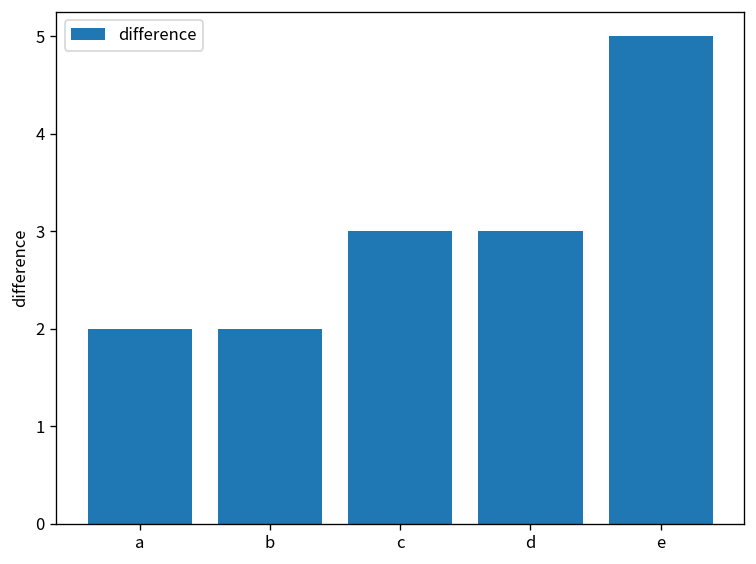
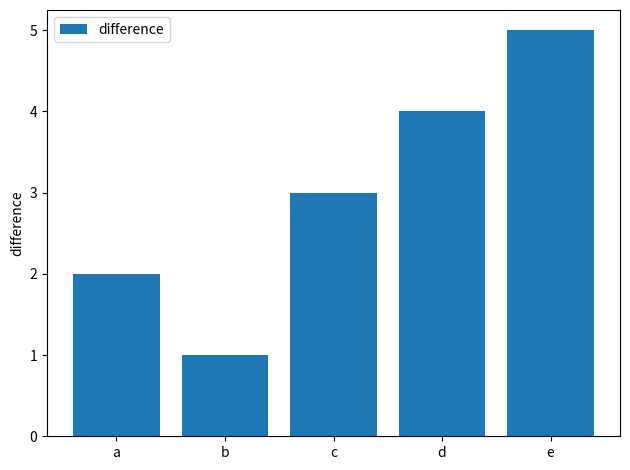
  {
    "a": 2,
-   "b": 2,
+   "b": 1,
    "c": 3,
-   "d": 3,
+   "d": 4,
    "e": 5
  }
